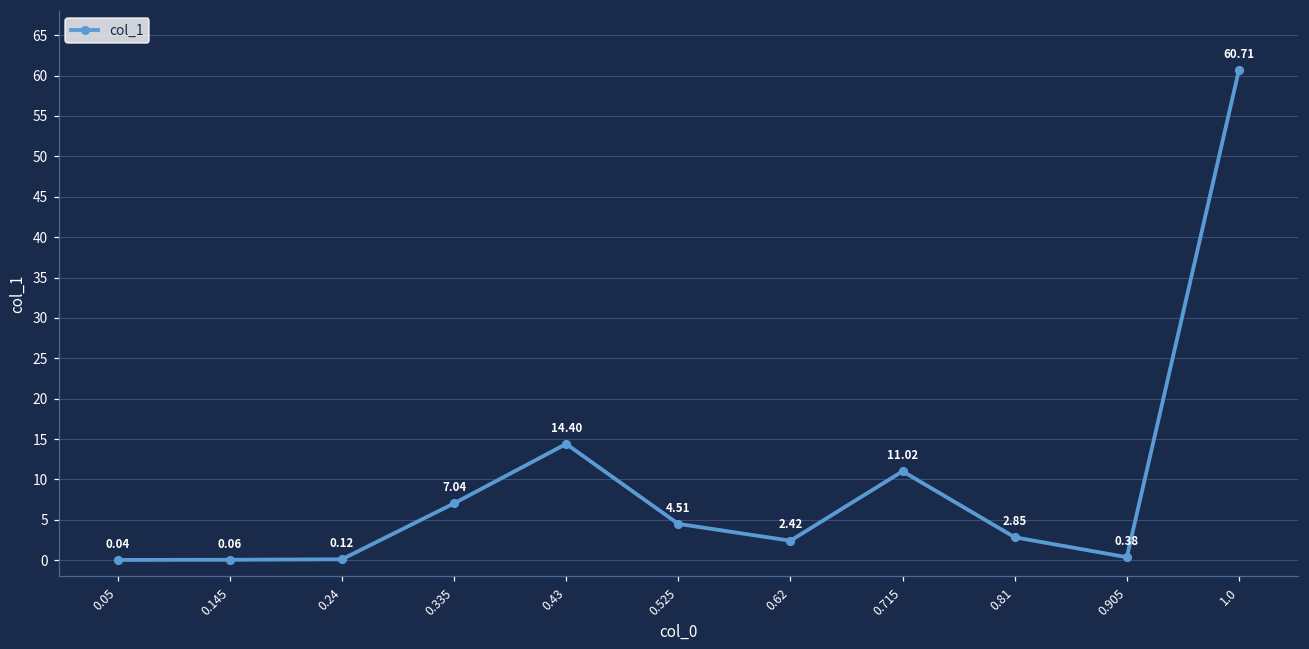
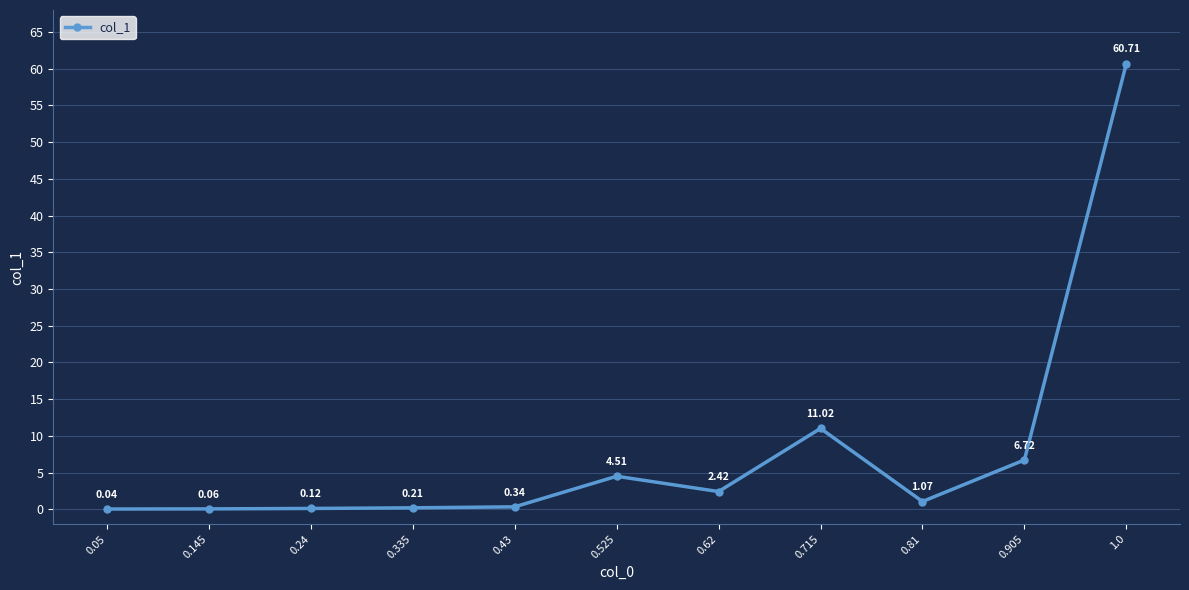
  {
    "0.05": 0.04,
    "0.145": 0.06,
    "0.24": 0.12,
-   "0.335": 7.04,
-   "0.43": 14.40,
+   "0.335": 0.21,
+   "0.43": 0.34,
    "0.525": 4.51,
    "0.62": 2.42,
    "0.715": 11.02,
-   "0.81": 2.85,
-   "0.905": 0.38,
+   "0.81": 1.07,
+   "0.905": 6.72,
    "1.0": 60.71
  }
